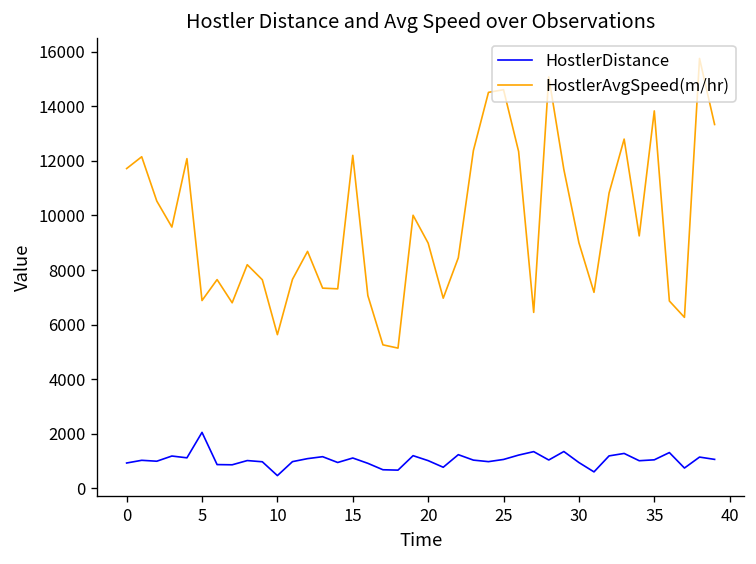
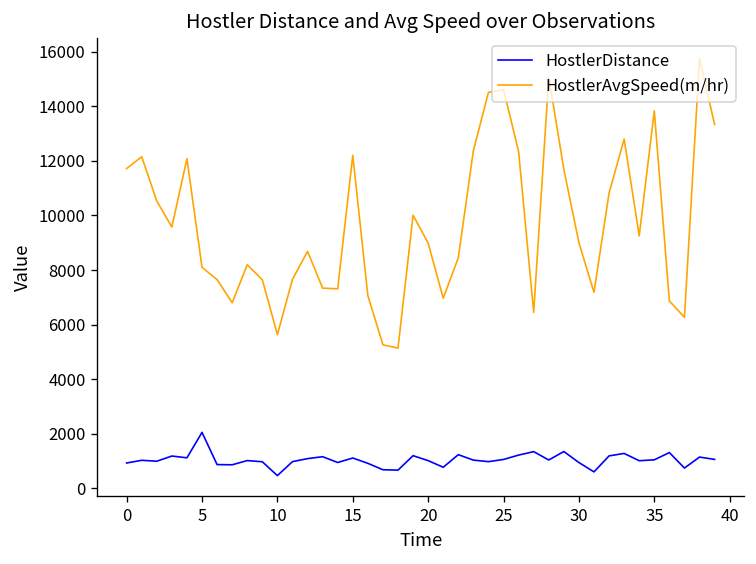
  {
    "HostlerDistance": {
      "0": 900,
      "5": 2100,
      "10": 500,
      "15": 1100,
      "20": 1000,
      "25": 1100,
      "30": 1000,
      "35": 1100
    },
    "HostlerAvgSpeed(m/hr)": {
      "0": 11700,
-     "5": 6900,
+     "5": 8100,
      "10": 5600,
      "15": 12200,
      "20": 9000,
      "30": 9000,
      "35": 13800
    }
  }
